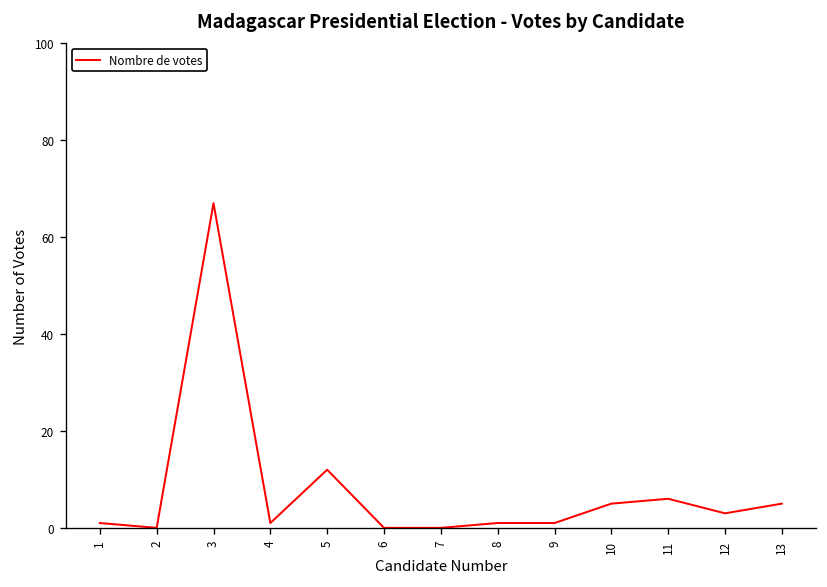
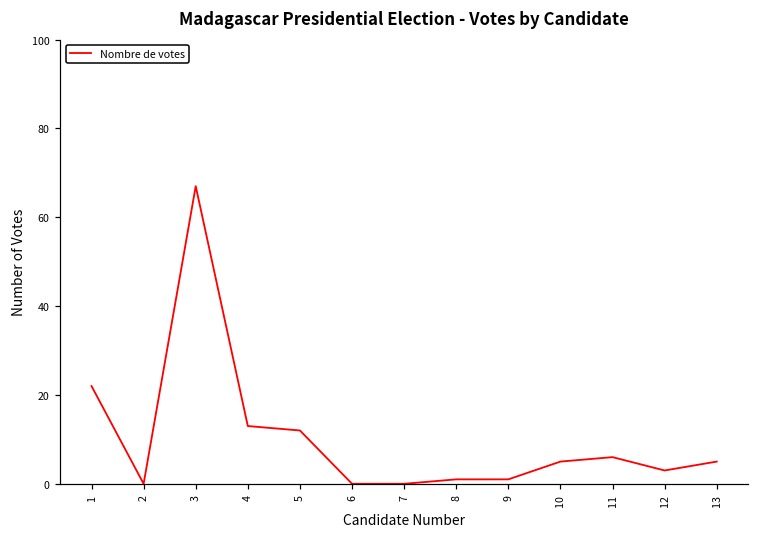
  {
-   "1": 1,
+   "1": 22,
    "2": 0,
    "3": 67,
-   "4": 1,
+   "4": 13,
    "5": 12,
    "6": 0,
    "7": 0,
    "8": 1,
    "9": 1,
    "10": 5,
    "11": 6,
    "12": 3,
    "13": 5
  }
